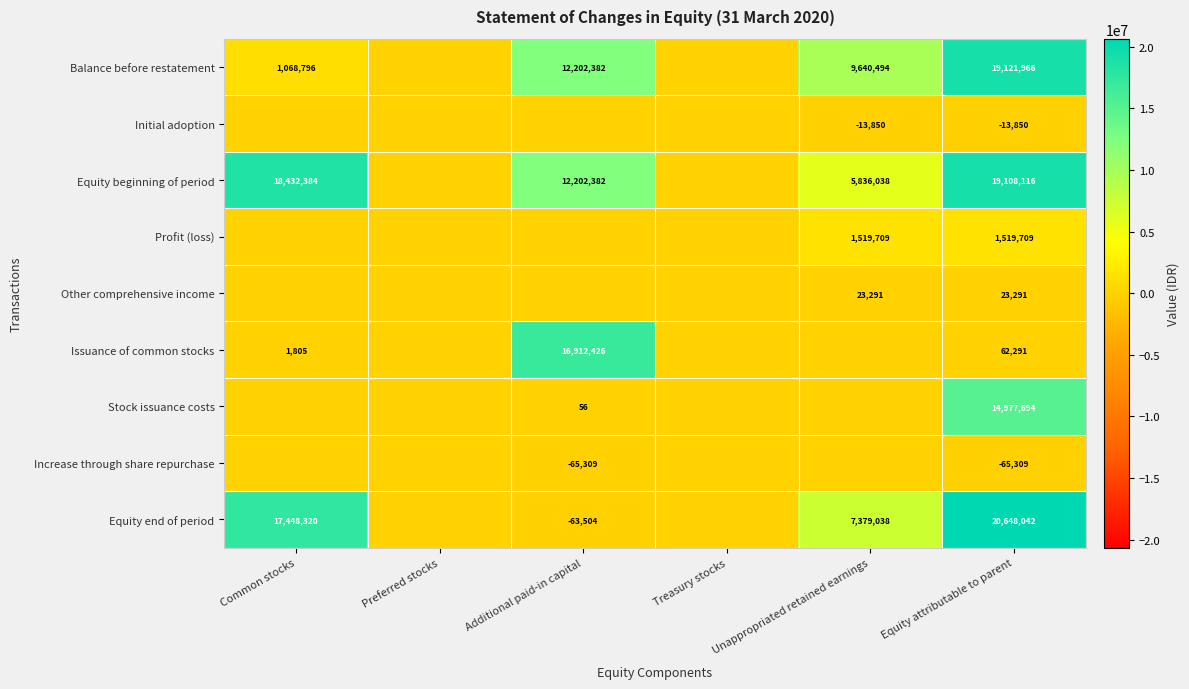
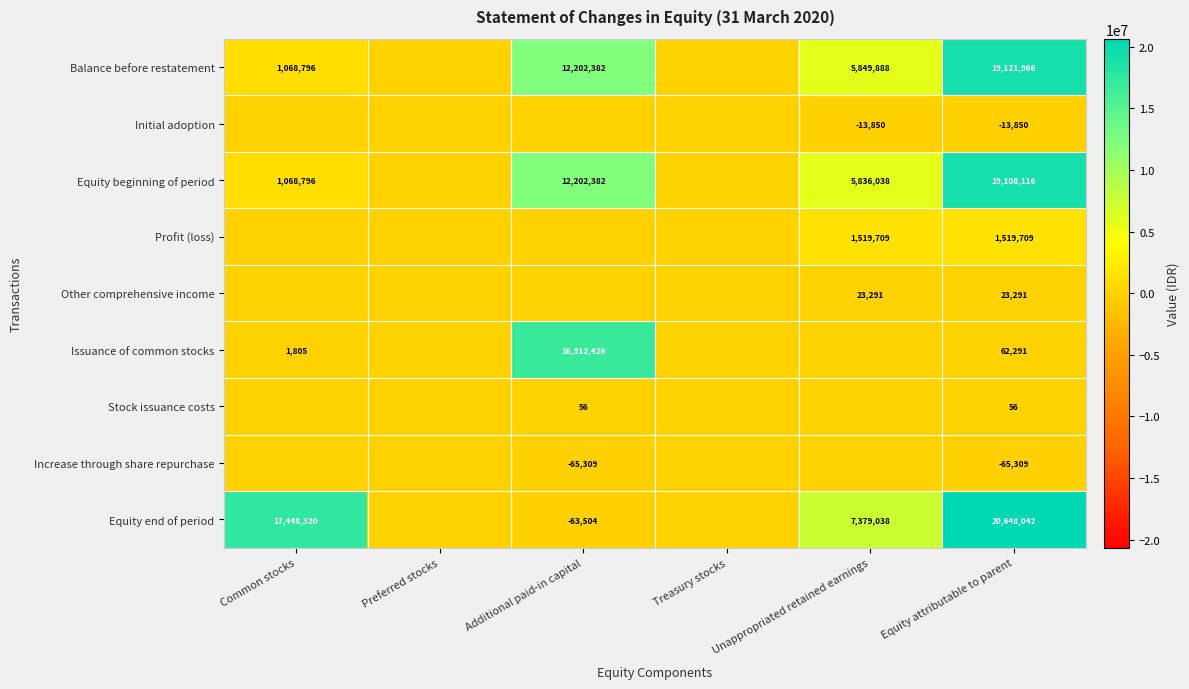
  {
    "Balance before restatement": {
      "Common stocks": "1,068,796",
      "Additional paid-in capital": "12,202,382",
-     "Unappropriated retained earnings": "9,640,494",
+     "Unappropriated retained earnings": "5,849,888",
      "Equity attributable to parent": "19,121,966"
    },
    "Initial adoption": {
      "Unappropriated retained earnings": "-13,850",
      "Equity attributable to parent": "-13,850"
    },
    "Equity beginning of period": {
-     "Common stocks": "18,432,384",
+     "Common stocks": "1,068,796",
      "Additional paid-in capital": "12,202,382",
      "Unappropriated retained earnings": "5,836,038",
      "Equity attributable to parent": "19,108,116"
    },
    "Profit (loss)": {
      "Unappropriated retained earnings": "1,519,709",
      "Equity attributable to parent": "1,519,709"
    },
    "Other comprehensive income": {
      "Unappropriated retained earnings": "23,291",
      "Equity attributable to parent": "23,291"
    },
    "Issuance of common stocks": {
      "Common stocks": "1,805",
      "Additional paid-in capital": "16,912,426",
      "Equity attributable to parent": "62,291"
    },
    "Stock issuance costs": {
      "Additional paid-in capital": "56",
-     "Equity attributable to parent": "14,977,694"
+     "Equity attributable to parent": "56"
    },
    "Increase through share repurchase": {
      "Additional paid-in capital": "-65,309",
      "Equity attributable to parent": "-65,309"
    },
    "Equity end of period": {
      "Common stocks": "17,448,320",
      "Additional paid-in capital": "-63,504",
      "Unappropriated retained earnings": "7,379,038",
      "Equity attributable to parent": "20,648,042"
    }
  }
